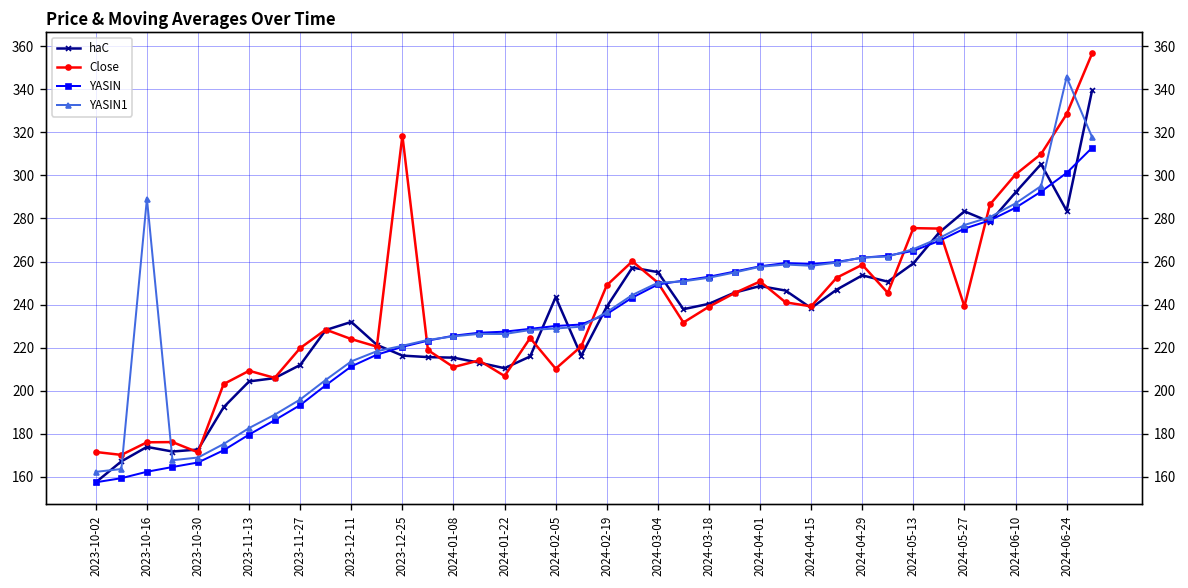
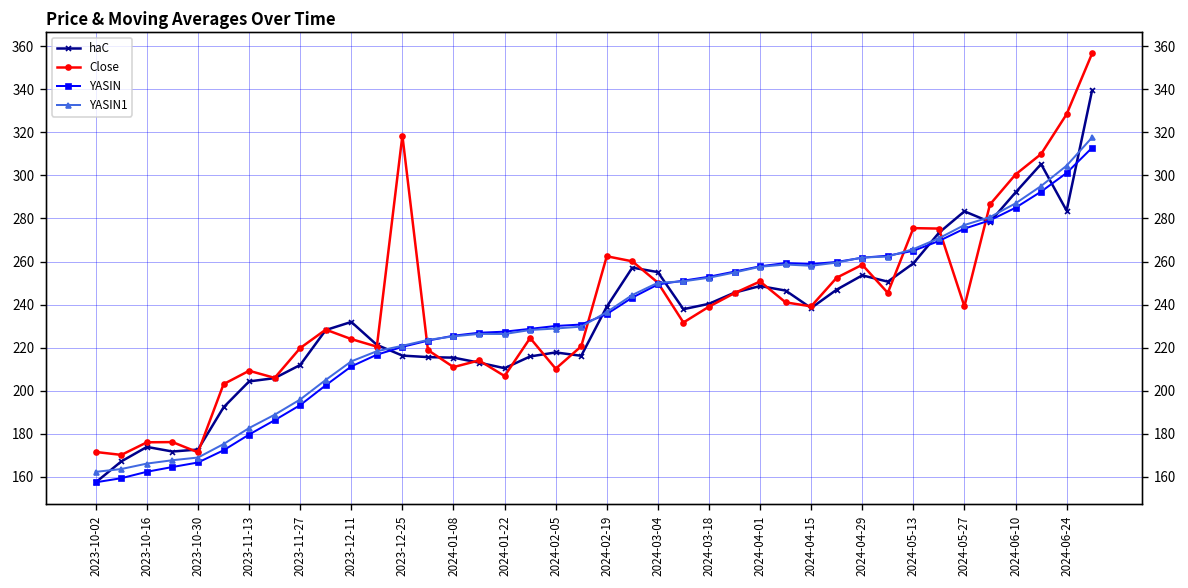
  {
    "haC": {
      "2023-10-16": 174,
      "2023-11-13": 204,
      "2023-11-27": 212,
      "2023-12-11": 232,
      "2023-12-25": 216,
      "2024-01-08": 215,
      "2024-01-22": 210,
-     "2024-02-05": 243,
+     "2024-02-05": 218,
      "2024-02-19": 239,
      "2024-03-04": 255,
      "2024-04-01": 249,
      "2024-04-29": 254,
      "2024-05-13": 259,
      "2024-05-27": 283,
      "2024-06-10": 292,
      "2024-06-24": 284
    },
    "Close": {
      "2023-10-02": 172,
      "2023-10-16": 176,
      "2023-11-13": 209,
      "2023-11-27": 220,
      "2023-12-11": 224,
      "2023-12-25": 319,
      "2024-01-08": 211,
      "2024-01-22": 207,
      "2024-02-05": 210,
-     "2024-02-19": 249,
+     "2024-02-19": 262,
      "2024-04-01": 251,
      "2024-04-29": 259,
      "2024-05-13": 276,
      "2024-05-27": 239,
      "2024-06-10": 300,
      "2024-06-24": 328
    },
    "YASIN": {
      "2023-10-16": 162,
      "2023-10-30": 167,
      "2023-11-13": 180,
      "2023-11-27": 193,
      "2023-12-11": 211,
      "2024-05-27": 275,
      "2024-06-10": 285,
      "2024-06-24": 301
    },
    "YASIN1": {
      "2023-10-02": 162,
-     "2023-10-16": 289,
+     "2023-10-16": 166,
      "2023-10-30": 169,
      "2023-11-13": 183,
      "2023-11-27": 196,
      "2023-12-11": 214,
      "2024-05-27": 277,
      "2024-06-10": 287,
-     "2024-06-24": 346
+     "2024-06-24": 305
    }
  }
